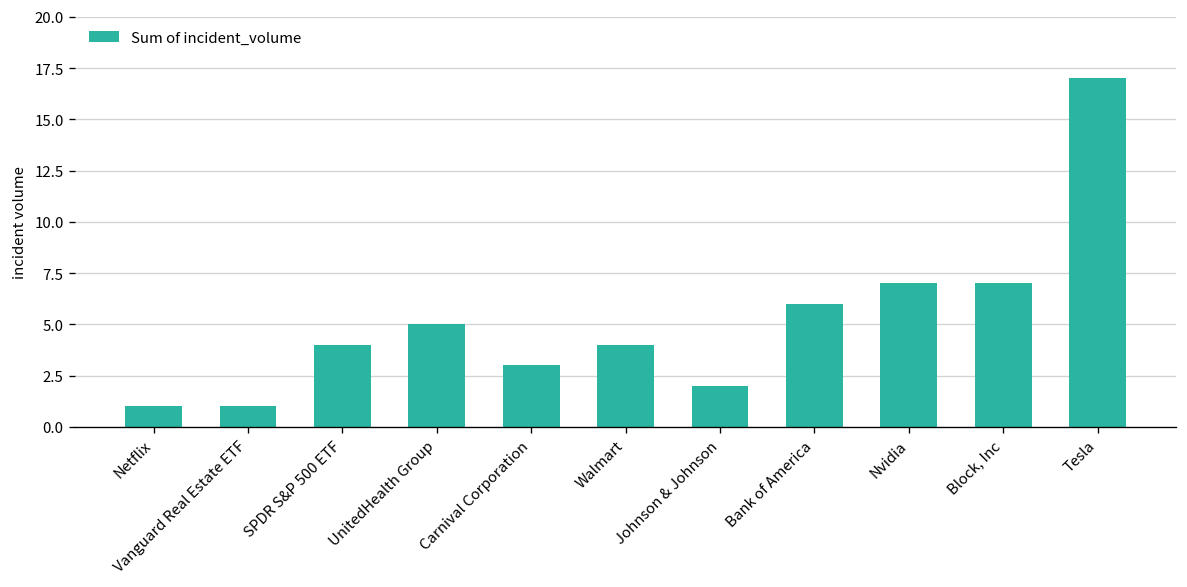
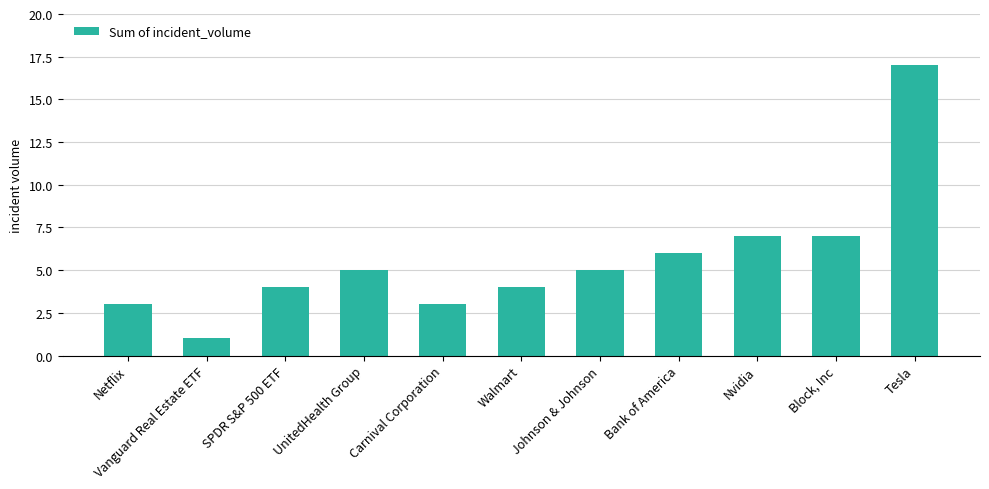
  {
-   "Netflix": 1,
+   "Netflix": 3,
    "Vanguard Real Estate ETF": 1,
    "SPDR S&P 500 ETF": 4,
    "UnitedHealth Group": 5,
    "Carnival Corporation": 3,
    "Walmart": 4,
-   "Johnson & Johnson": 2,
+   "Johnson & Johnson": 5,
    "Bank of America": 6,
    "Nvidia": 7,
    "Block, Inc": 7,
    "Tesla": 17
  }
